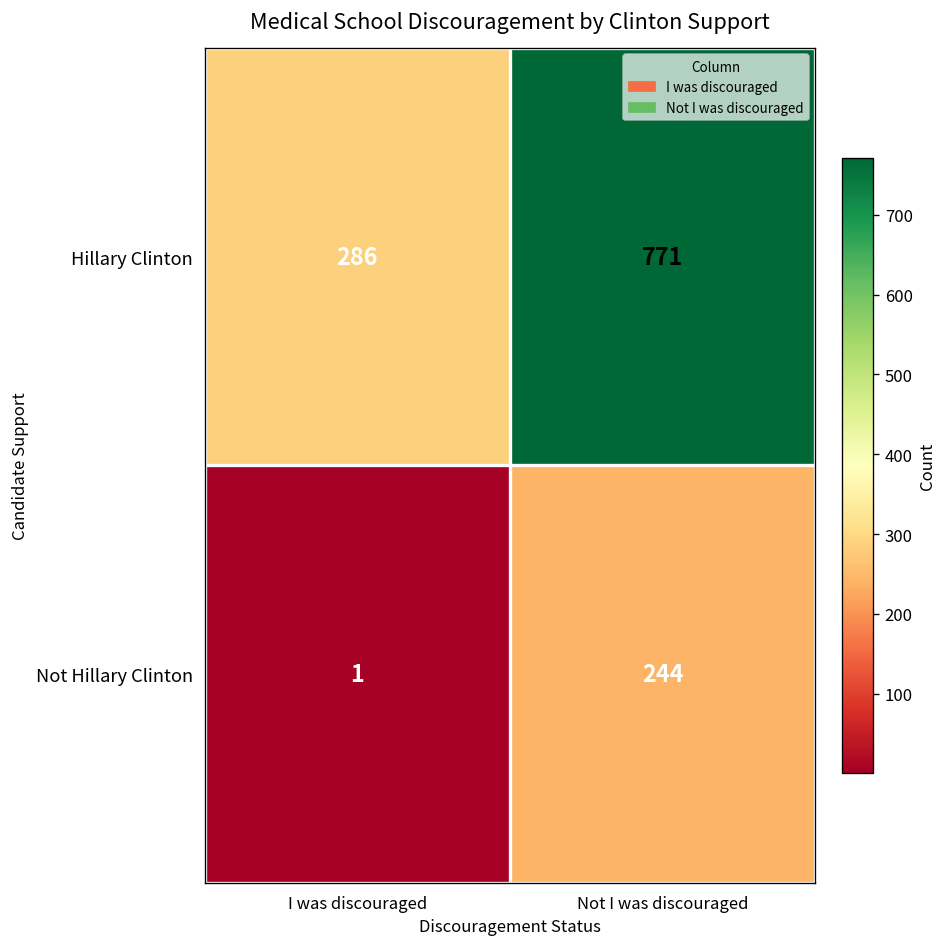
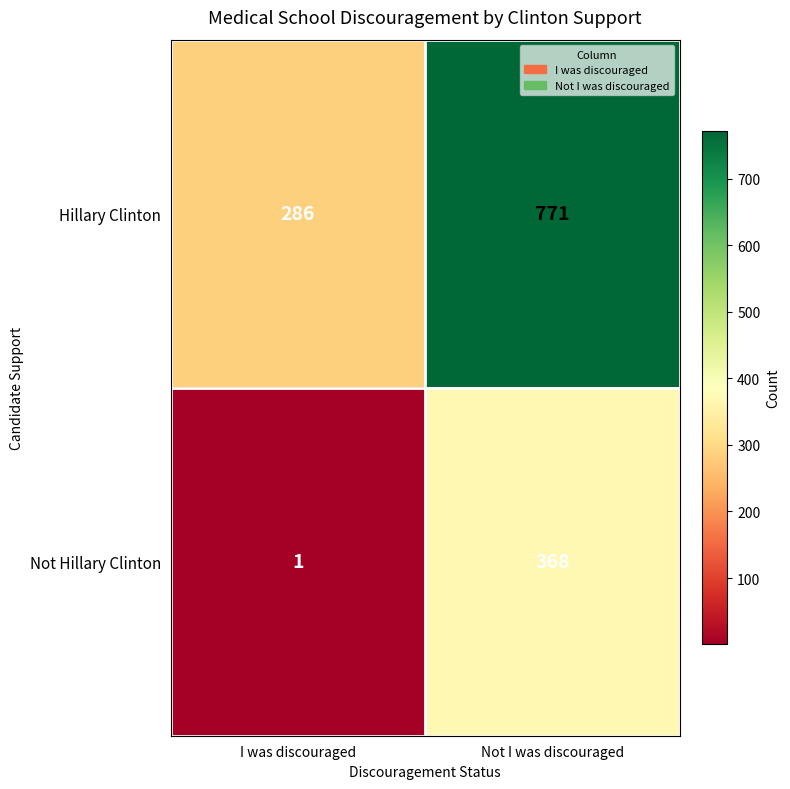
  {
    "Hillary Clinton": {
      "I was discouraged": 286,
      "Not I was discouraged": 771
    },
    "Not Hillary Clinton": {
      "I was discouraged": 1,
-     "Not I was discouraged": 244
+     "Not I was discouraged": 368
    }
  }
